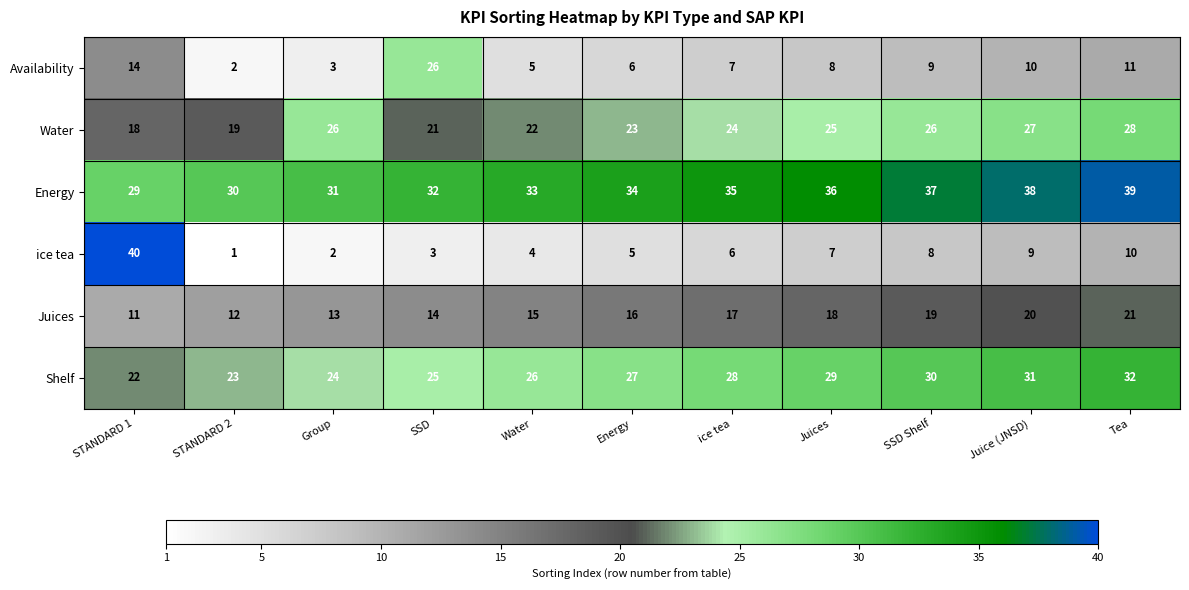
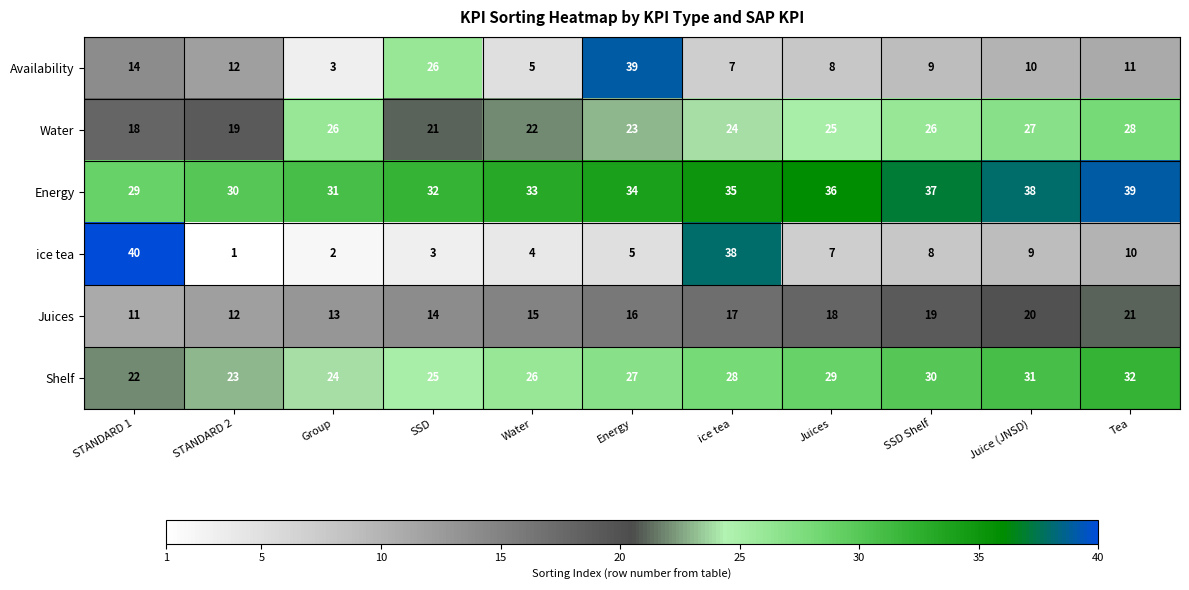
  {
    "Availability": {
      "STANDARD 1": 14,
-     "STANDARD 2": 2,
+     "STANDARD 2": 12,
      "Group": 3,
      "SSD": 26,
      "Water": 5,
-     "Energy": 6,
+     "Energy": 39,
      "ice tea": 7,
      "Juices": 8,
      "SSD Shelf": 9,
      "Juice (JNSD)": 10,
      "Tea": 11
    },
    "Water": {
      "STANDARD 1": 18,
      "STANDARD 2": 19,
      "Group": 26,
      "SSD": 21,
      "Water": 22,
      "Energy": 23,
      "ice tea": 24,
      "Juices": 25,
      "SSD Shelf": 26,
      "Juice (JNSD)": 27,
      "Tea": 28
    },
    "Energy": {
      "STANDARD 1": 29,
      "STANDARD 2": 30,
      "Group": 31,
      "SSD": 32,
      "Water": 33,
      "Energy": 34,
      "ice tea": 35,
      "Juices": 36,
      "SSD Shelf": 37,
      "Juice (JNSD)": 38,
      "Tea": 39
    },
    "ice tea": {
      "STANDARD 1": 40,
      "STANDARD 2": 1,
      "Group": 2,
      "SSD": 3,
      "Water": 4,
      "Energy": 5,
-     "ice tea": 6,
+     "ice tea": 38,
      "Juices": 7,
      "SSD Shelf": 8,
      "Juice (JNSD)": 9,
      "Tea": 10
    },
    "Juices": {
      "STANDARD 1": 11,
      "STANDARD 2": 12,
      "Group": 13,
      "SSD": 14,
      "Water": 15,
      "Energy": 16,
      "ice tea": 17,
      "Juices": 18,
      "SSD Shelf": 19,
      "Juice (JNSD)": 20,
      "Tea": 21
    },
    "Shelf": {
      "STANDARD 1": 22,
      "STANDARD 2": 23,
      "Group": 24,
      "SSD": 25,
      "Water": 26,
      "Energy": 27,
      "ice tea": 28,
      "Juices": 29,
      "SSD Shelf": 30,
      "Juice (JNSD)": 31,
      "Tea": 32
    }
  }
